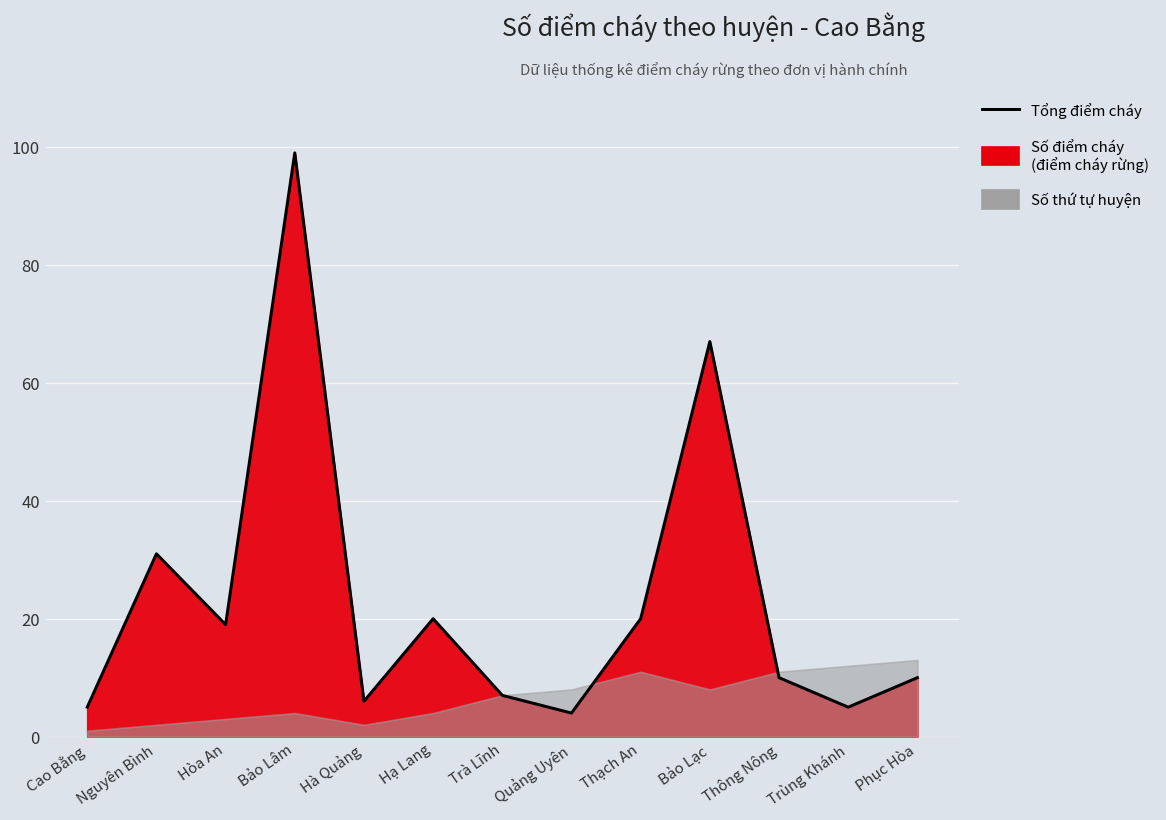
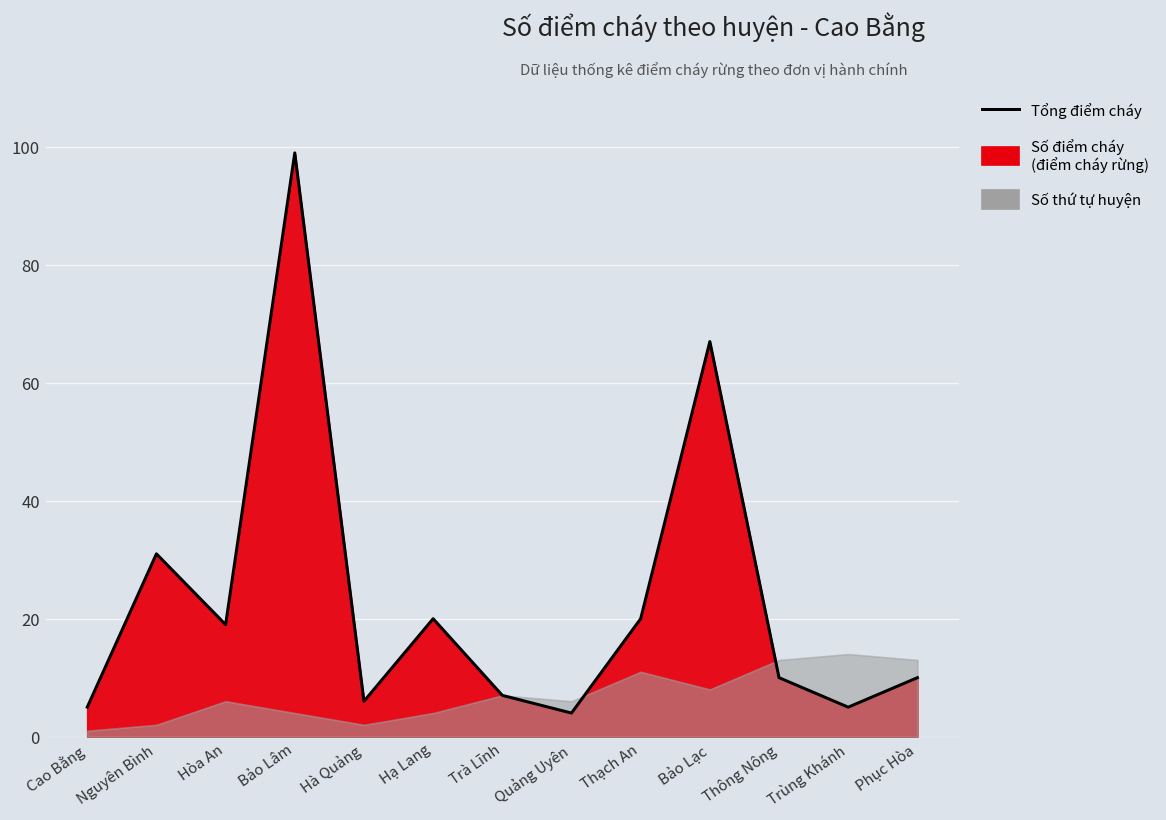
  {
    "Số thứ tự huyện": {
      "Cao Bằng": 1,
      "Nguyên Bình": 2,
-     "Hòa An": 3,
+     "Hòa An": 6,
      "Bảo Lâm": 4,
      "Hà Quảng": 2,
      "Hạ Lang": 4,
-     "Quảng Uyên": 8,
+     "Quảng Uyên": 6,
      "Thạch An": 11,
      "Bảo Lạc": 8,
-     "Thông Nông": 11,
-     "Trùng Khánh": 12,
+     "Thông Nông": 13,
+     "Trùng Khánh": 14,
      "Phục Hòa": 13
    }
  }
